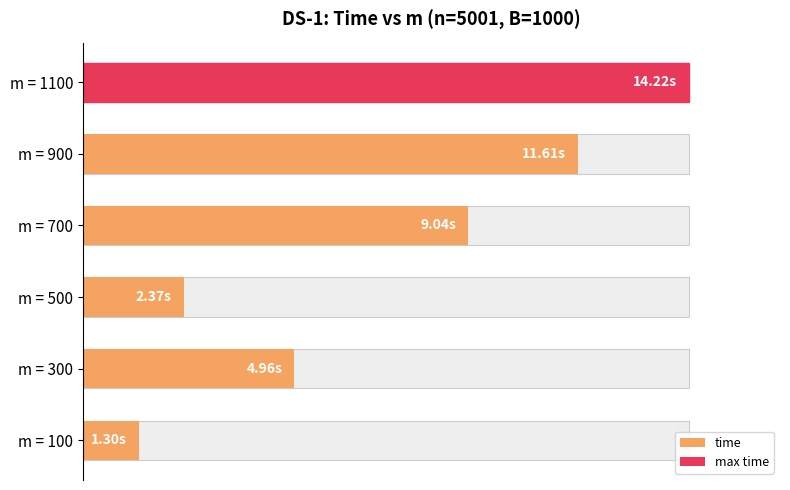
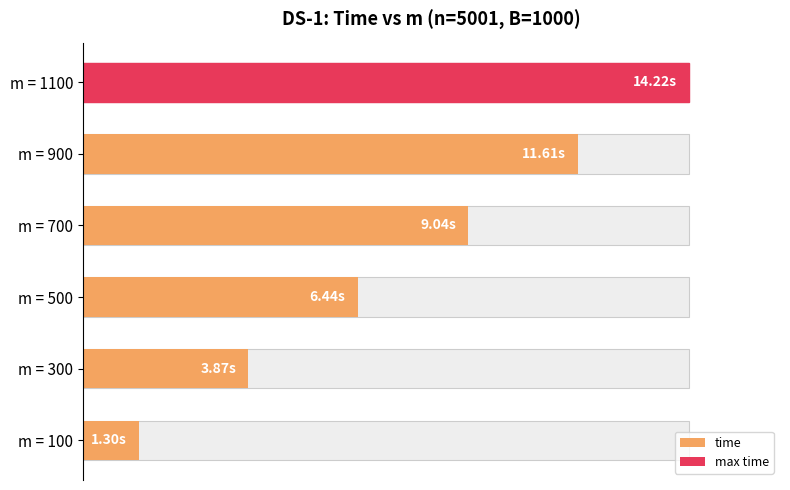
  {
    "time": {
-     "m = 500": "2.37s",
-     "m = 300": "4.96s"
+     "m = 500": "6.44s",
+     "m = 300": "3.87s"
    }
  }
